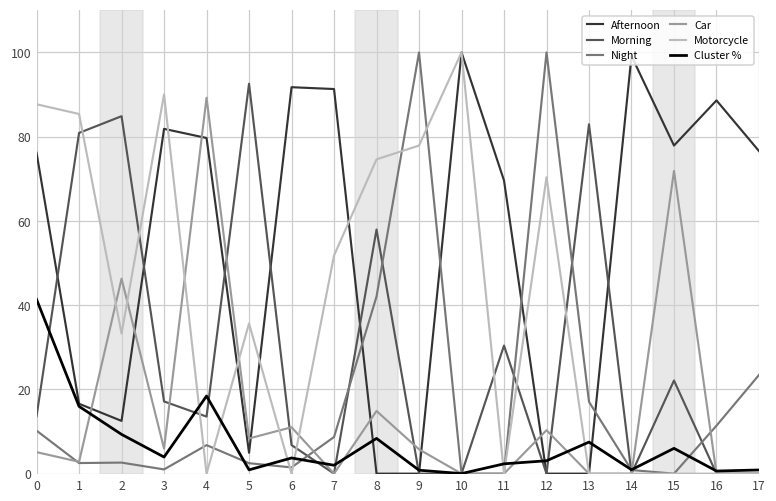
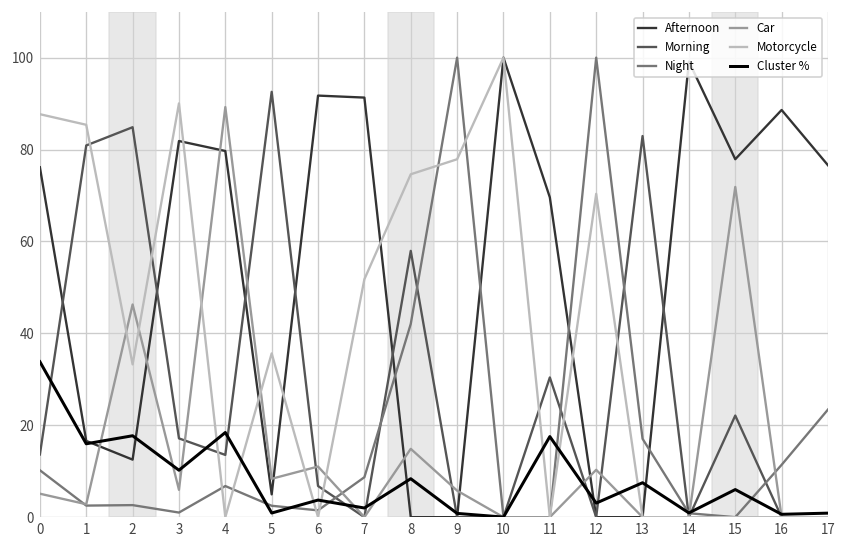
  {
    "Cluster %": {
-     "0": 41,
-     "2": 9,
-     "3": 4,
+     "0": 34,
+     "2": 18,
+     "3": 10,
      "4": 18,
      "5": 1,
      "6": 4,
      "7": 2,
      "8": 8,
      "9": 1,
-     "11": 2,
+     "11": 18,
      "12": 3,
      "13": 7,
      "15": 6,
      "17": 1
    }
  }
